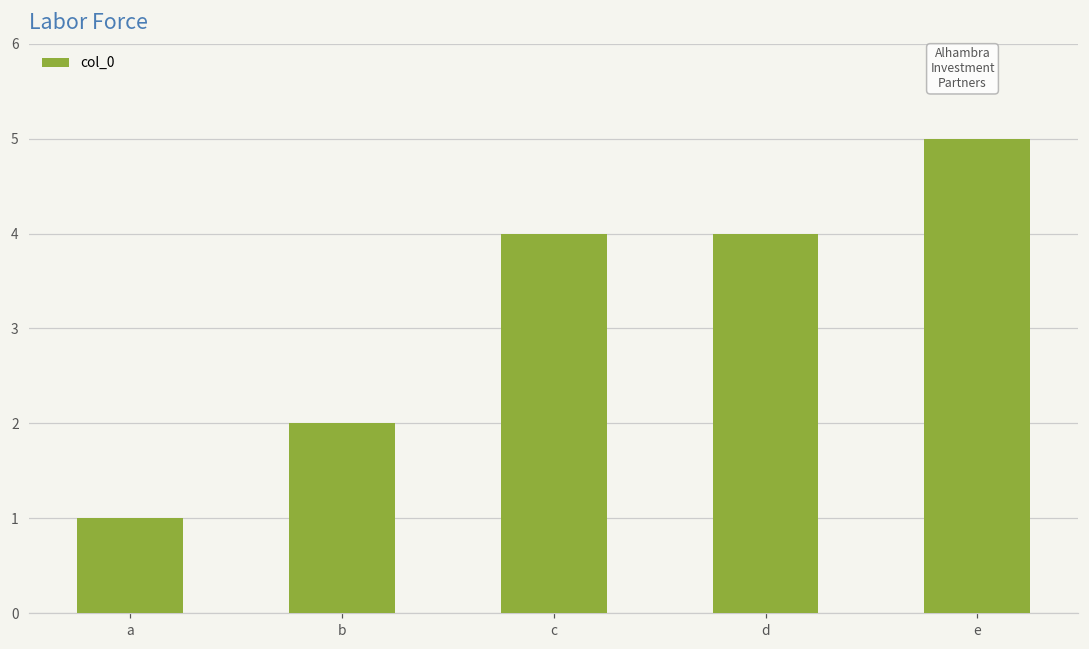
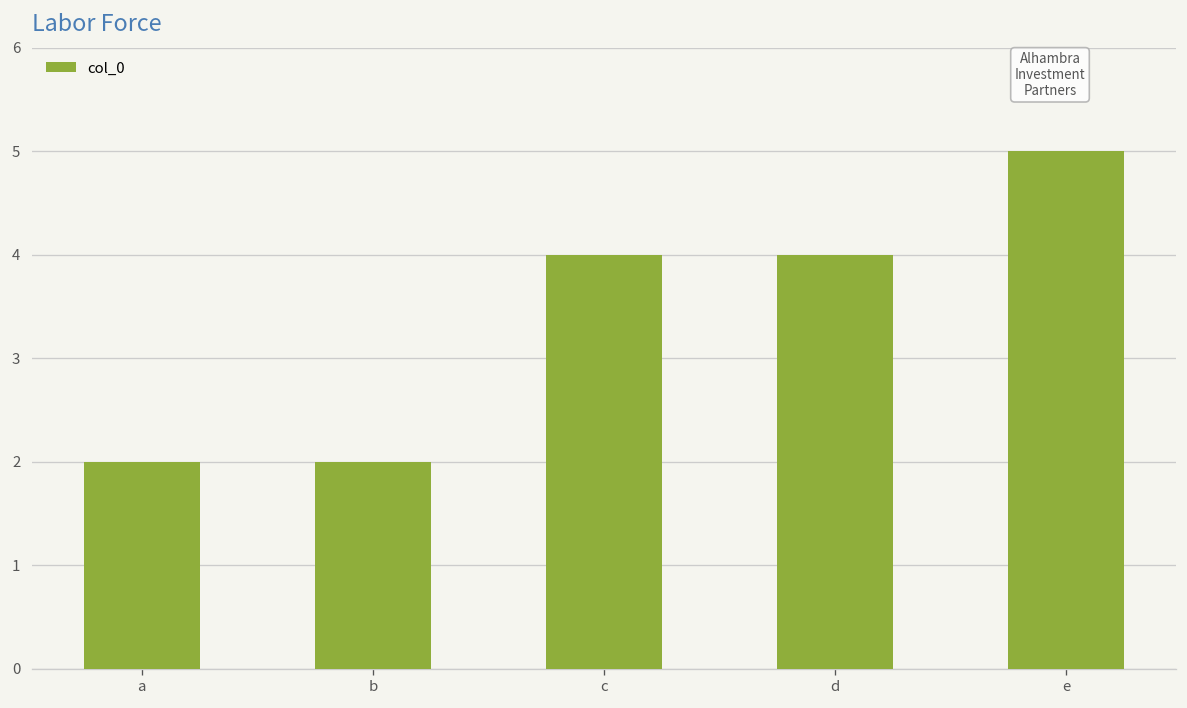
  {
-   "a": 1,
+   "a": 2,
    "b": 2,
    "c": 4,
    "d": 4,
    "e": 5
  }
